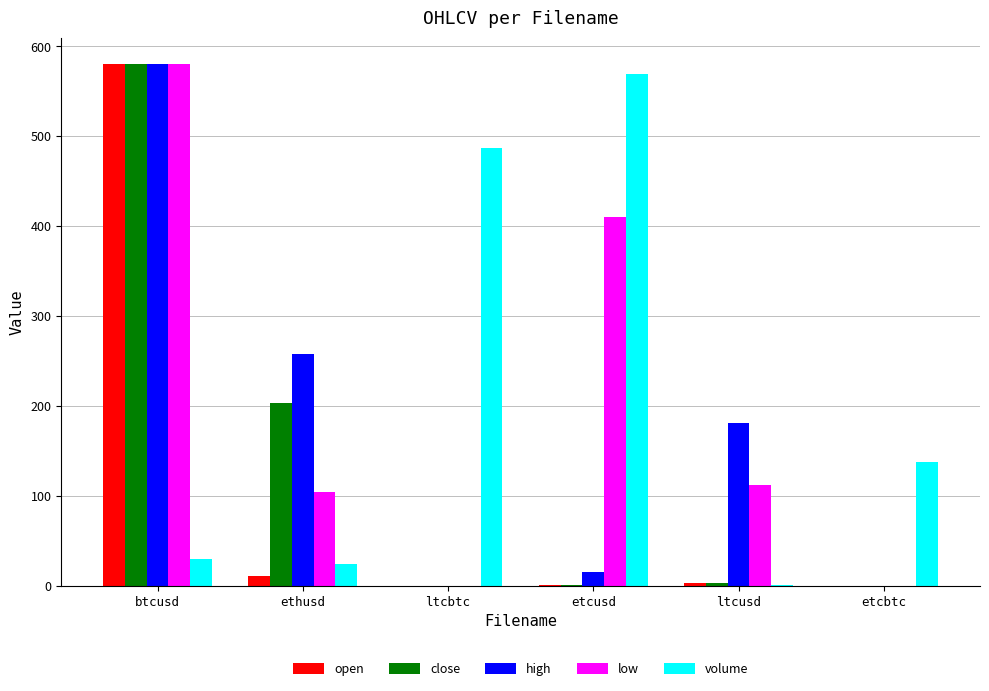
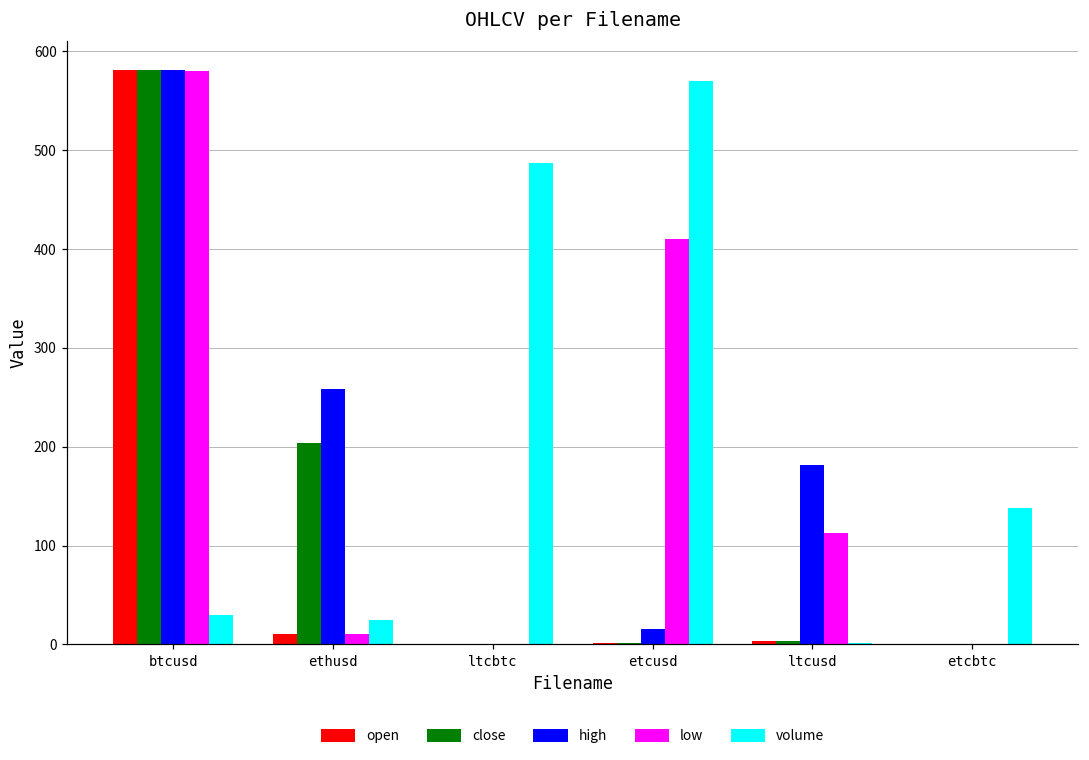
  {
    "open": {
      "btcusd": 580,
      "ethusd": 10,
      "ltcusd": 0
    },
    "close": {
      "btcusd": 580,
      "ethusd": 200,
      "ltcusd": 0
    },
    "high": {
      "btcusd": 580,
      "ethusd": 260,
      "etcusd": 20,
      "ltcusd": 180
    },
    "low": {
      "btcusd": 580,
-     "ethusd": 100,
+     "ethusd": 10,
      "etcusd": 410,
      "ltcusd": 110
    },
    "volume": {
      "btcusd": 30,
      "ethusd": 20,
      "ltcbtc": 490,
      "etcusd": 570,
      "etcbtc": 140
    }
  }
